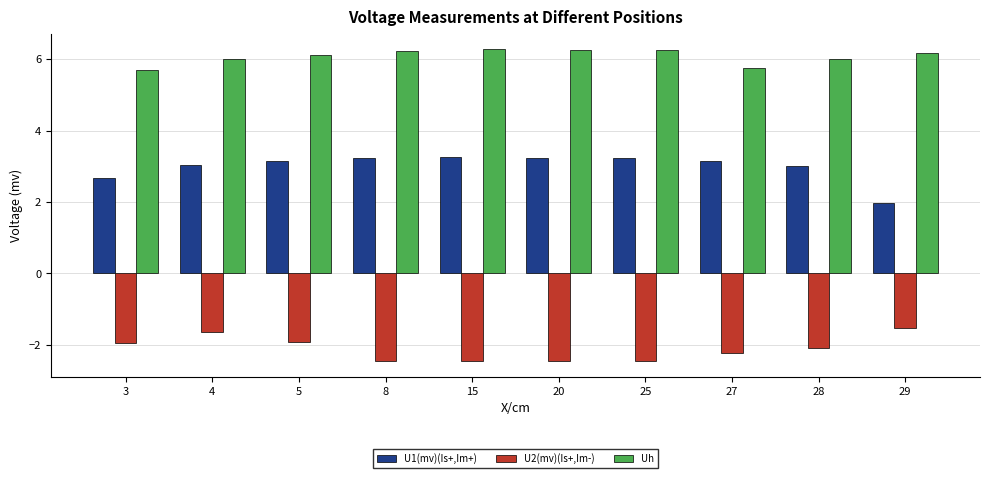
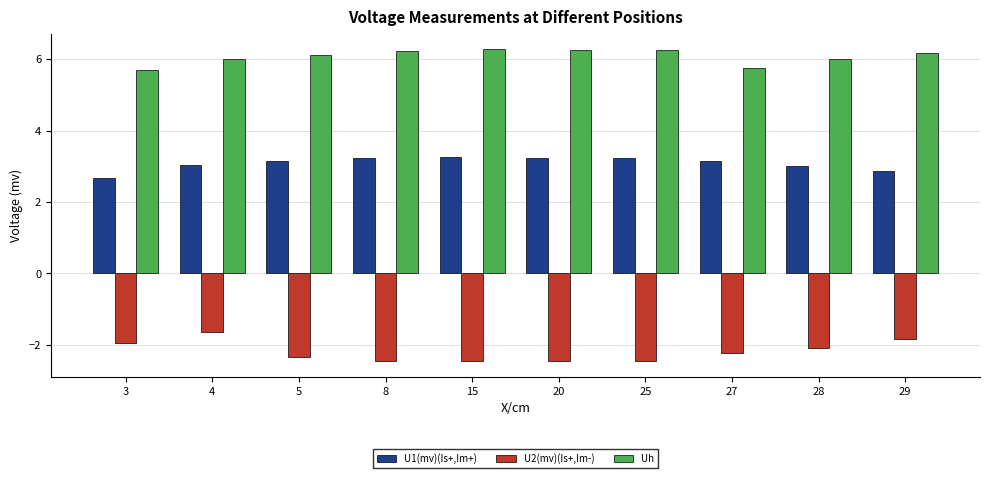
  {
    "U1(mv)(Is+,Im+)": {
      "3": 2.7,
      "4": 3.1,
      "5": 3.2,
      "8": 3.2,
      "15": 3.3,
      "20": 3.2,
      "25": 3.2,
      "27": 3.2,
      "28": 3.0,
-     "29": 2.0
+     "29": 2.9
    },
    "U2(mv)(Is+,Im-)": {
      "3": -2.0,
      "4": -1.6,
-     "5": -1.9,
+     "5": -2.4,
      "8": -2.5,
      "15": -2.5,
      "20": -2.5,
      "25": -2.5,
      "27": -2.2,
      "28": -2.1,
-     "29": -1.5
+     "29": -1.8
    },
    "Uh": {
      "3": 5.7,
      "4": 6.0,
      "5": 6.1,
      "8": 6.2,
      "15": 6.3,
      "20": 6.3,
      "25": 6.3,
      "27": 5.8,
      "28": 6.0,
      "29": 6.2
    }
  }
